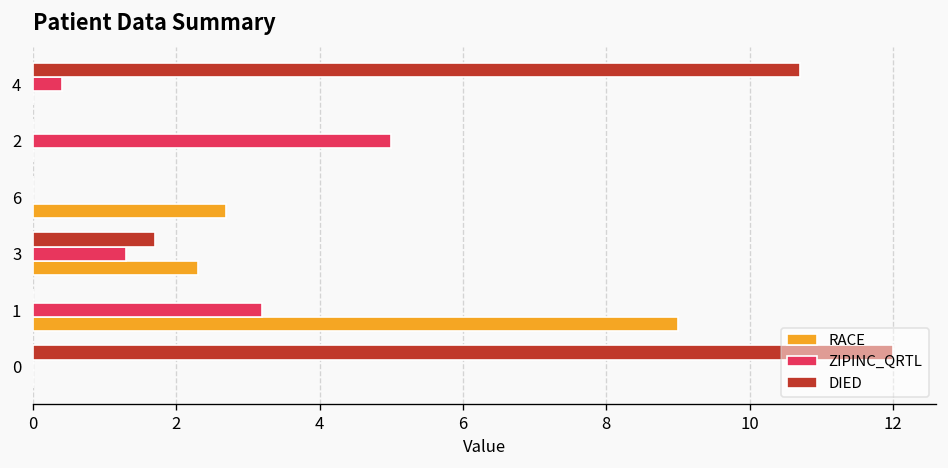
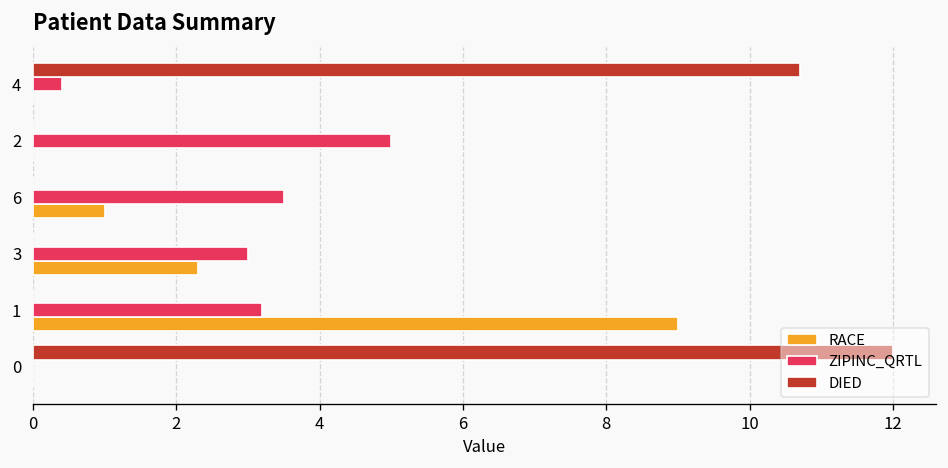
  {
    "RACE": {
      "4": 0.0,
      "2": 0.0,
-     "6": 2.7,
+     "6": 1.0,
      "3": 2.3,
      "1": 9.0,
      "0": 0.0
    },
    "ZIPINC_QRTL": {
      "4": 0.4,
      "2": 5.0,
-     "6": 0.0,
-     "3": 1.3,
+     "6": 3.5,
+     "3": 3.0,
      "1": 3.2,
      "0": 0.0
    },
    "DIED": {
      "4": 10.7,
      "2": 0.0,
      "6": 0.0,
-     "3": 1.7,
+     "3": 0.0,
      "1": 0.0
    }
  }
